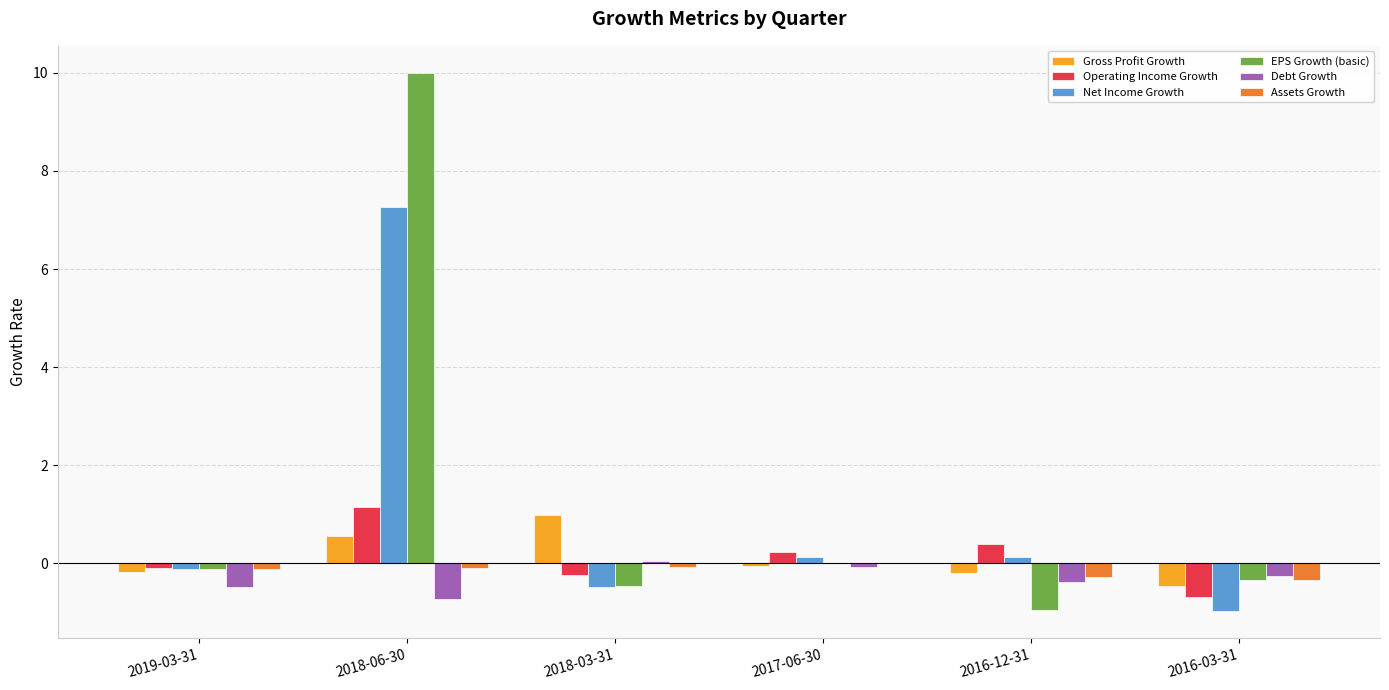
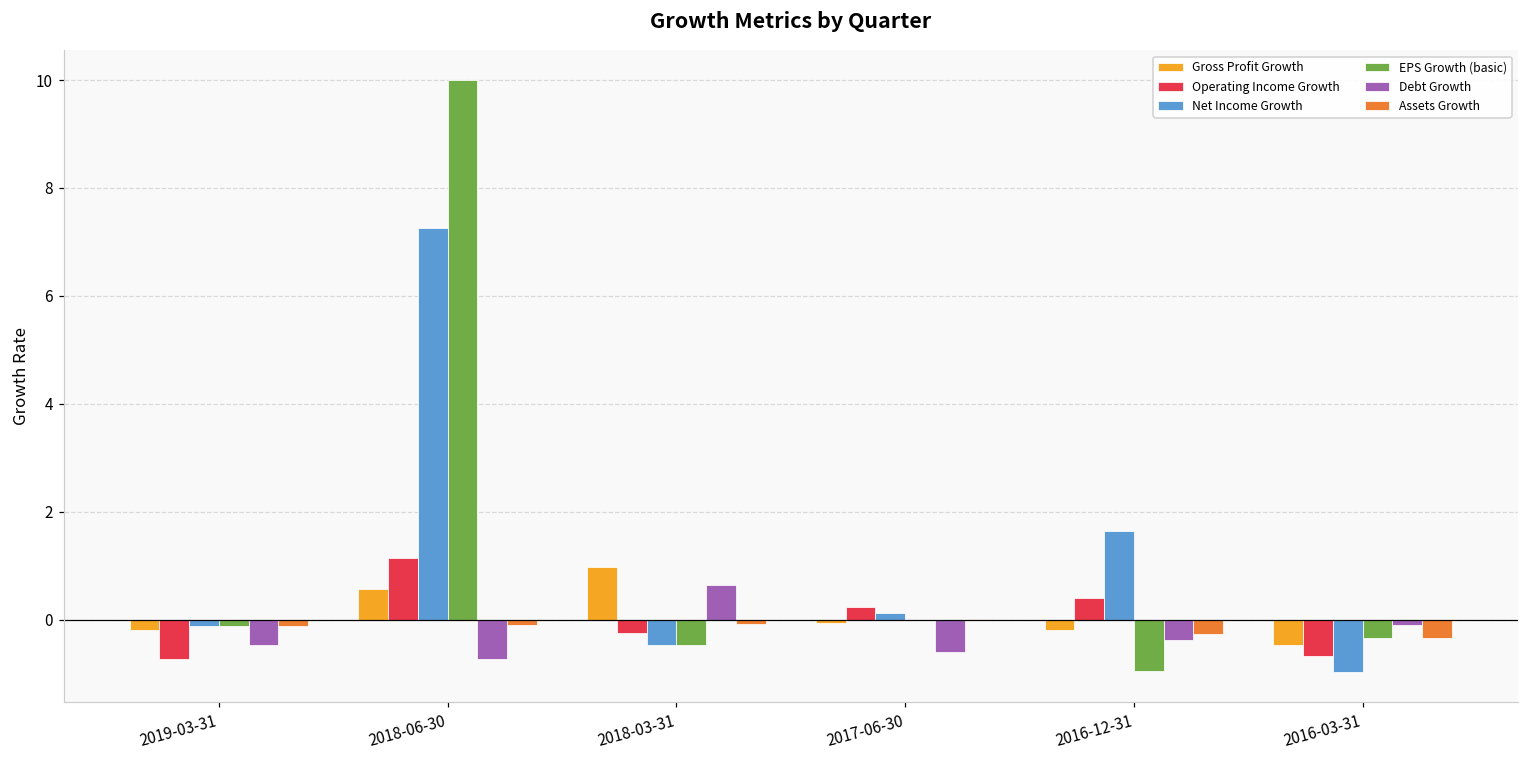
  {
    "Operating Income Growth": {
-     "2019-03-31": -0.1,
+     "2019-03-31": -0.7,
      "2018-06-30": 1.1,
      "2018-03-31": -0.2,
      "2017-06-30": 0.2,
      "2016-12-31": 0.4,
      "2016-03-31": -0.7
    },
    "Net Income Growth": {
      "2019-03-31": -0.1,
      "2018-06-30": 7.3,
      "2018-03-31": -0.5,
      "2017-06-30": 0.1,
-     "2016-12-31": 0.1,
+     "2016-12-31": 1.6,
      "2016-03-31": -1.0
    },
    "EPS Growth (basic)": {
      "2019-03-31": -0.1,
      "2018-06-30": 10.0,
      "2018-03-31": -0.5,
      "2017-06-30": 0.0,
      "2016-12-31": -1.0,
      "2016-03-31": -0.3
    },
    "Debt Growth": {
      "2019-03-31": -0.5,
      "2018-06-30": -0.7,
-     "2018-03-31": 0.0,
-     "2017-06-30": -0.1,
+     "2018-03-31": 0.6,
+     "2017-06-30": -0.6,
      "2016-12-31": -0.4,
-     "2016-03-31": -0.3
+     "2016-03-31": -0.1
    }
  }
